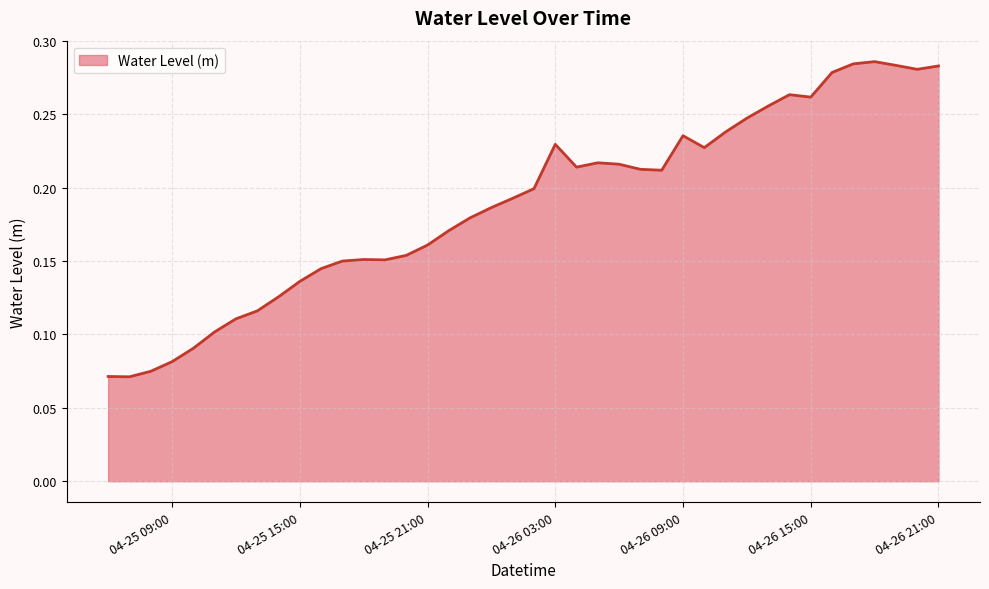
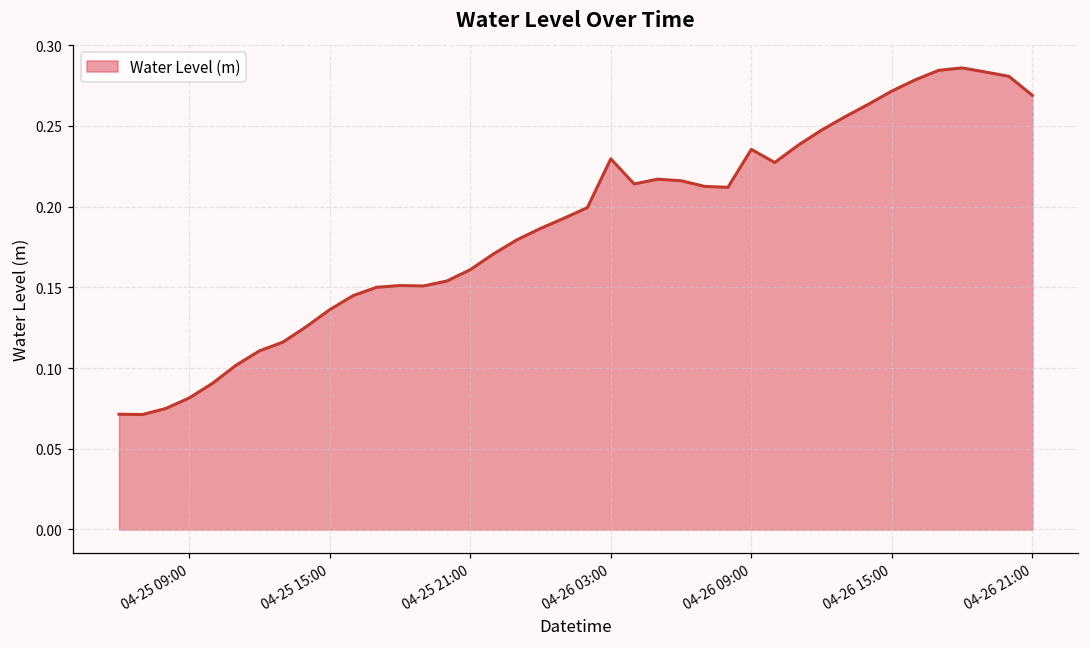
  {
    "04-25 09:00": 0.081,
    "04-25 15:00": 0.136,
    "04-25 21:00": 0.161,
    "04-26 03:00": 0.230,
    "04-26 09:00": 0.235,
-   "04-26 15:00": 0.262,
-   "04-26 21:00": 0.283
+   "04-26 15:00": 0.272,
+   "04-26 21:00": 0.269
  }
